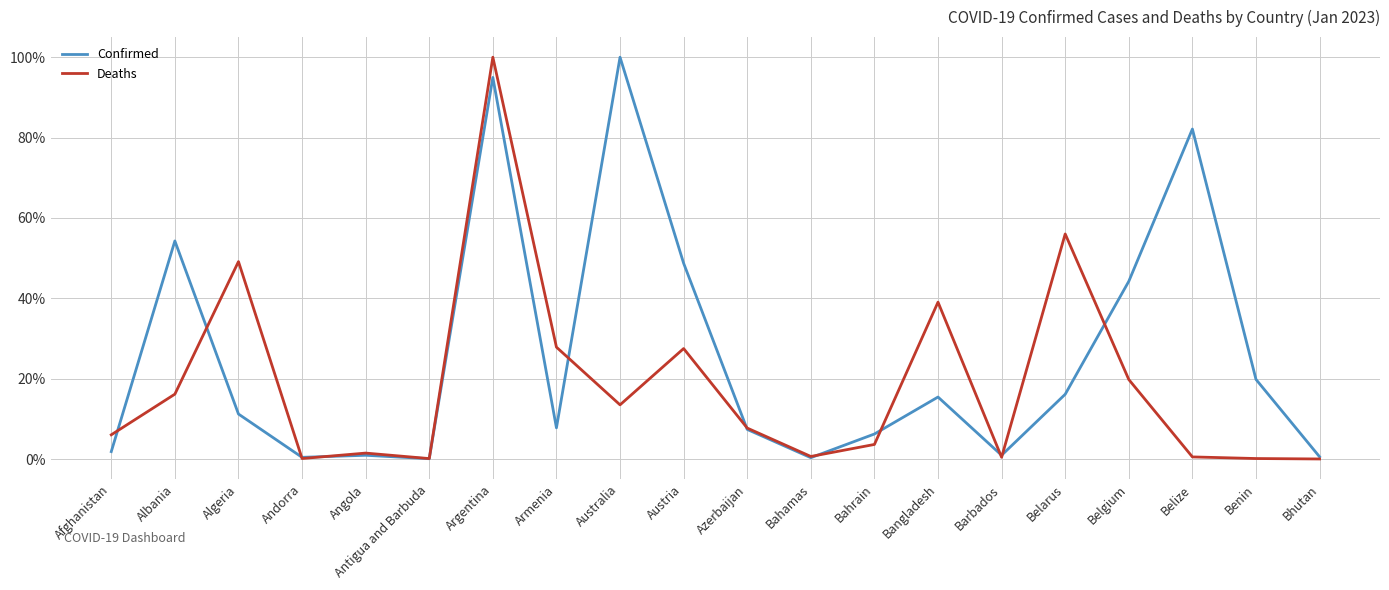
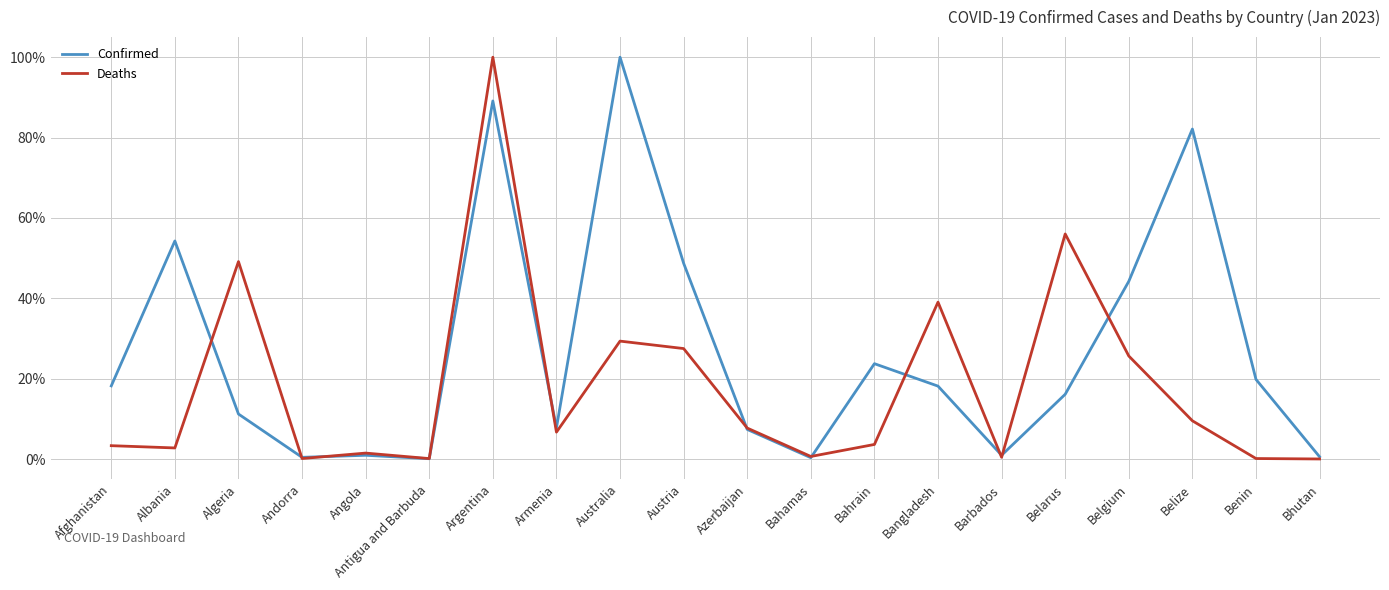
  {
    "Confirmed": {
-     "Afghanistan": "2%",
+     "Afghanistan": "18%",
      "Albania": "54%",
      "Algeria": "11%",
-     "Argentina": "95%",
+     "Argentina": "89%",
      "Armenia": "8%",
      "Australia": "100%",
      "Austria": "49%",
-     "Bahrain": "6%",
-     "Bangladesh": "15%",
+     "Bahrain": "24%",
+     "Bangladesh": "18%",
      "Belarus": "16%",
      "Belgium": "44%",
      "Belize": "82%",
      "Benin": "20%"
    },
    "Deaths": {
-     "Afghanistan": "6%",
-     "Albania": "16%",
+     "Afghanistan": "3%",
+     "Albania": "3%",
      "Algeria": "49%",
      "Argentina": "100%",
-     "Armenia": "28%",
-     "Australia": "13%",
+     "Armenia": "7%",
+     "Australia": "29%",
      "Austria": "27%",
      "Bahrain": "4%",
      "Bangladesh": "39%",
      "Belarus": "56%",
-     "Belgium": "20%",
-     "Belize": "1%",
+     "Belgium": "26%",
+     "Belize": "10%",
      "Benin": "0%"
    }
  }
